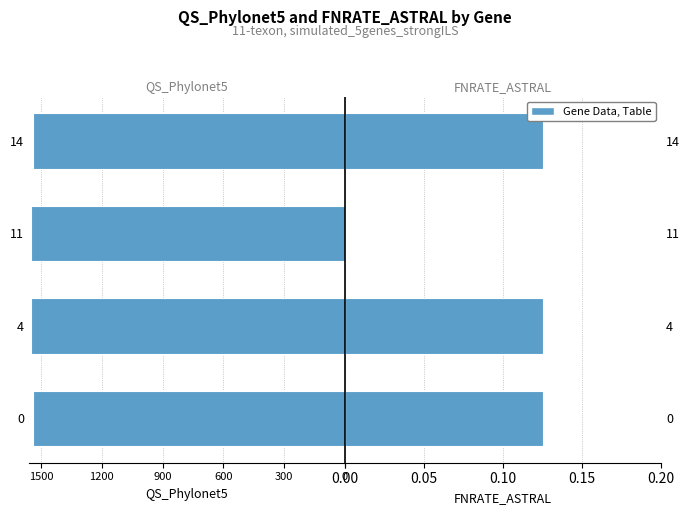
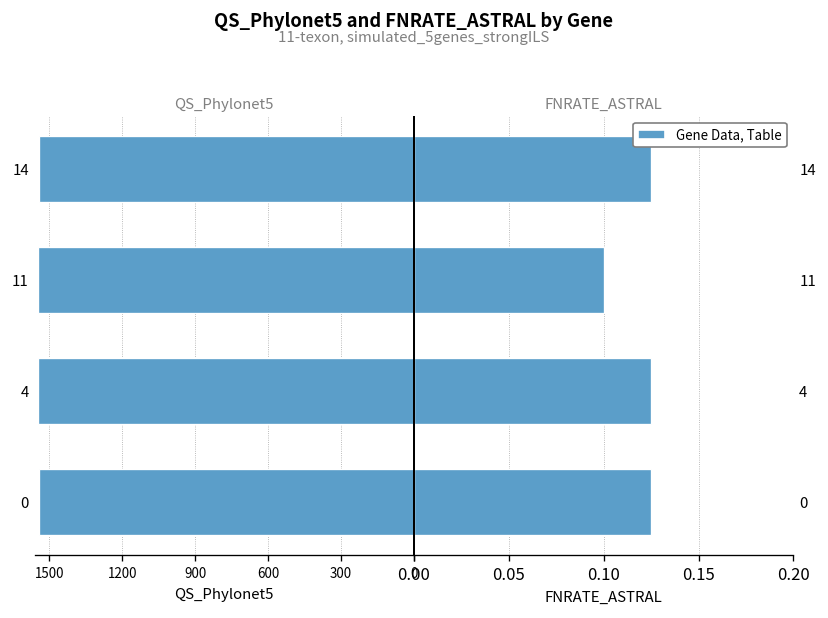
  {
    "FNRATE_ASTRAL": {
      "14": 0.125,
-     "11": 0.0,
+     "11": 0.1,
      "4": 0.125,
      "0": 0.125
    }
  }
